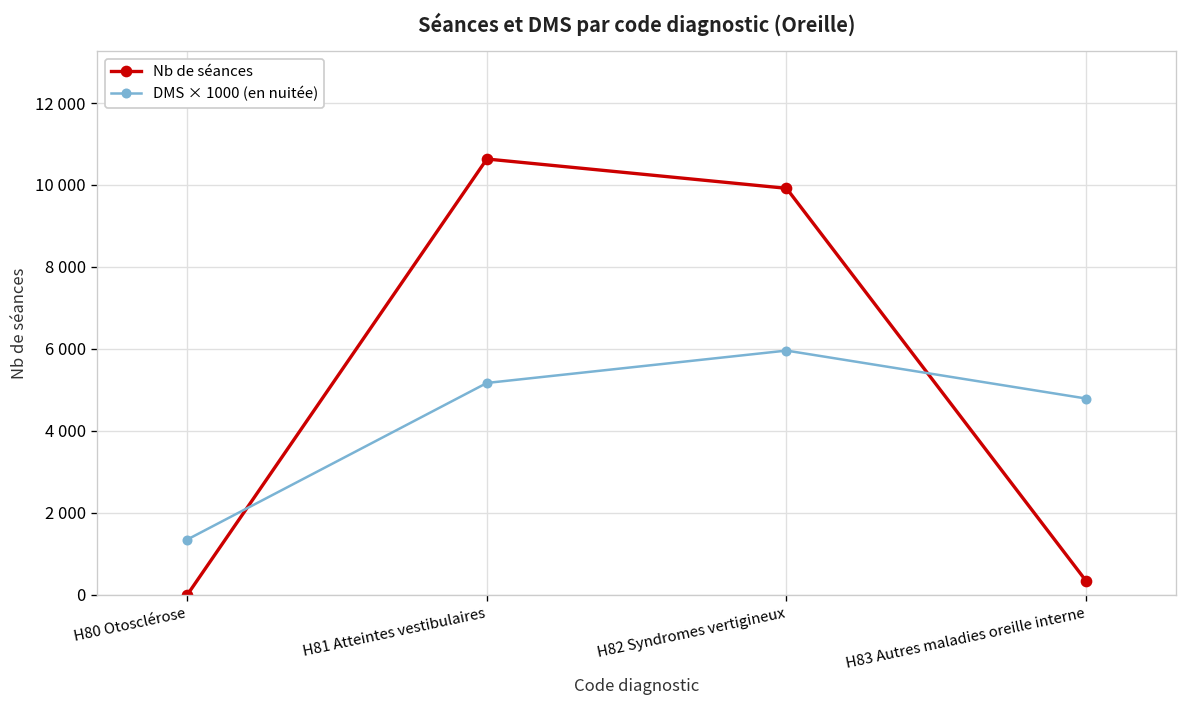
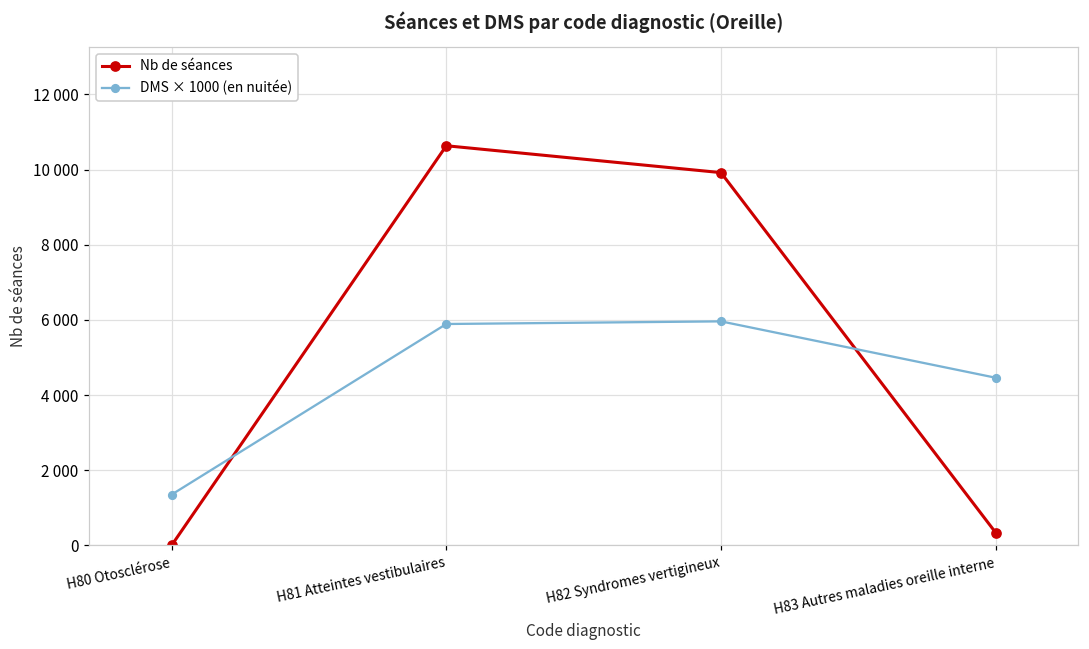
  {
    "Nb de séances": {
      "H80 Otosclérose": 0,
      "H81 Atteintes vestibulaires": 10600,
      "H82 Syndromes vertigineux": 9900,
      "H83 Autres maladies oreille interne": 300
    },
    "DMS × 1000 (en nuitée)": {
      "H80 Otosclérose": 1400,
-     "H81 Atteintes vestibulaires": 5200,
+     "H81 Atteintes vestibulaires": 5900,
      "H82 Syndromes vertigineux": 6000,
-     "H83 Autres maladies oreille interne": 4800
+     "H83 Autres maladies oreille interne": 4500
    }
  }
